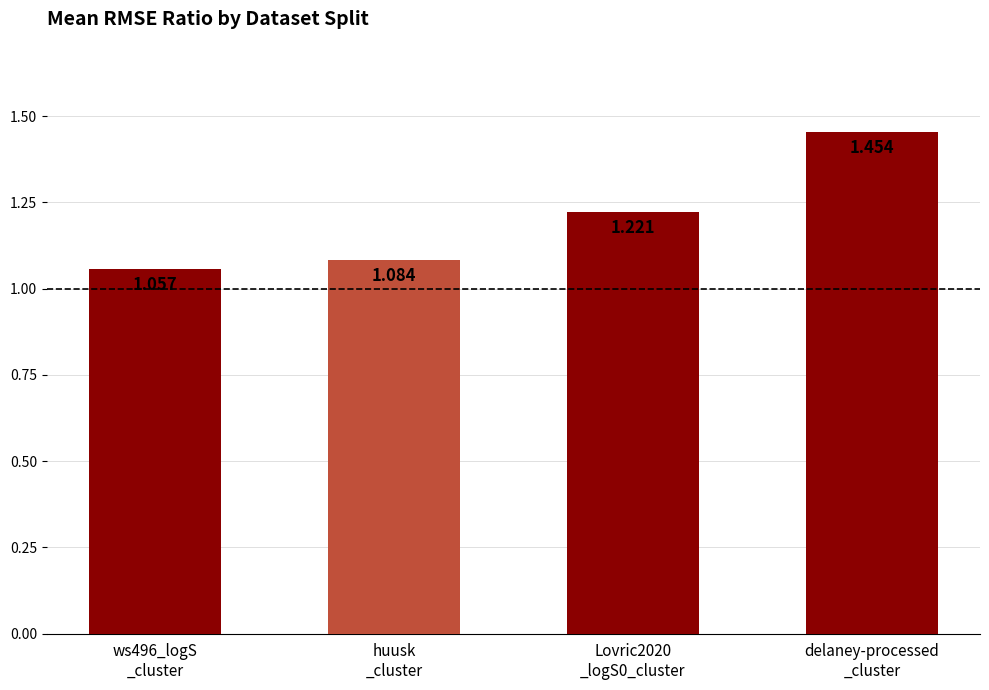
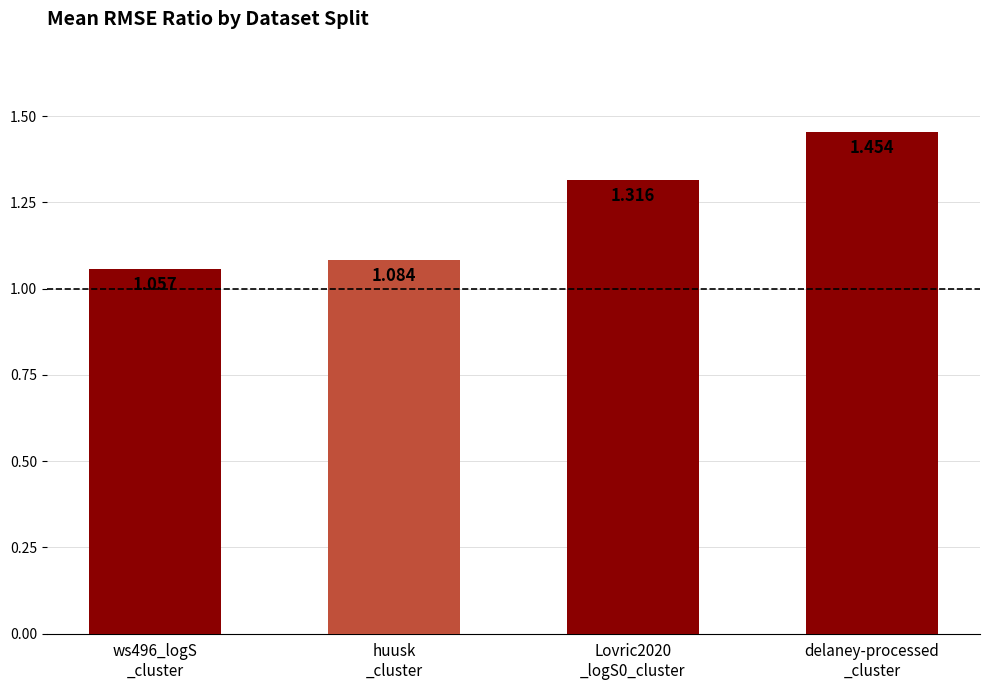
  {
    "ws496_logS _cluster": 1.057,
    "huusk _cluster": 1.084,
-   "Lovric2020 _logS0_cluster": 1.221,
+   "Lovric2020 _logS0_cluster": 1.316,
    "delaney-processed _cluster": 1.454
  }
